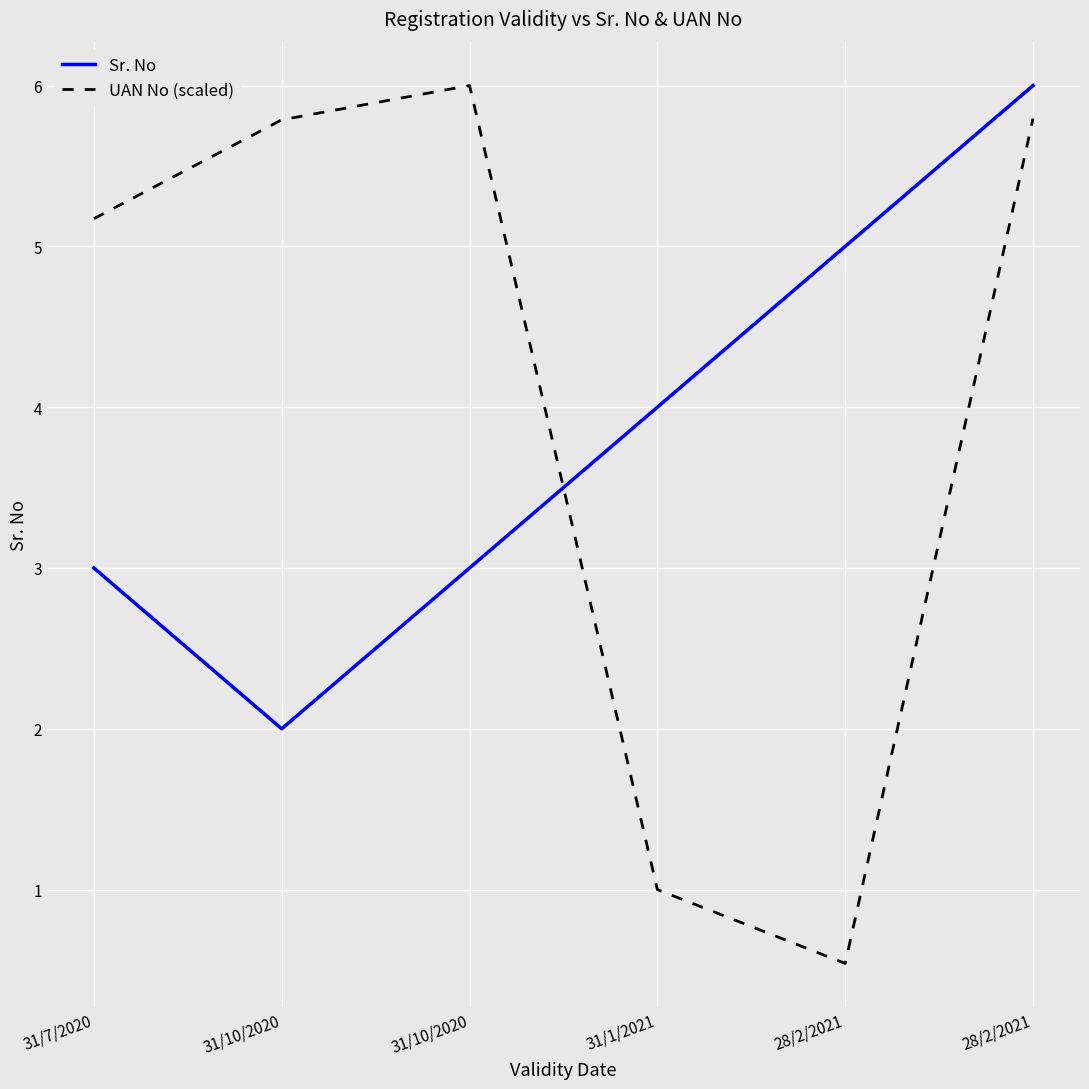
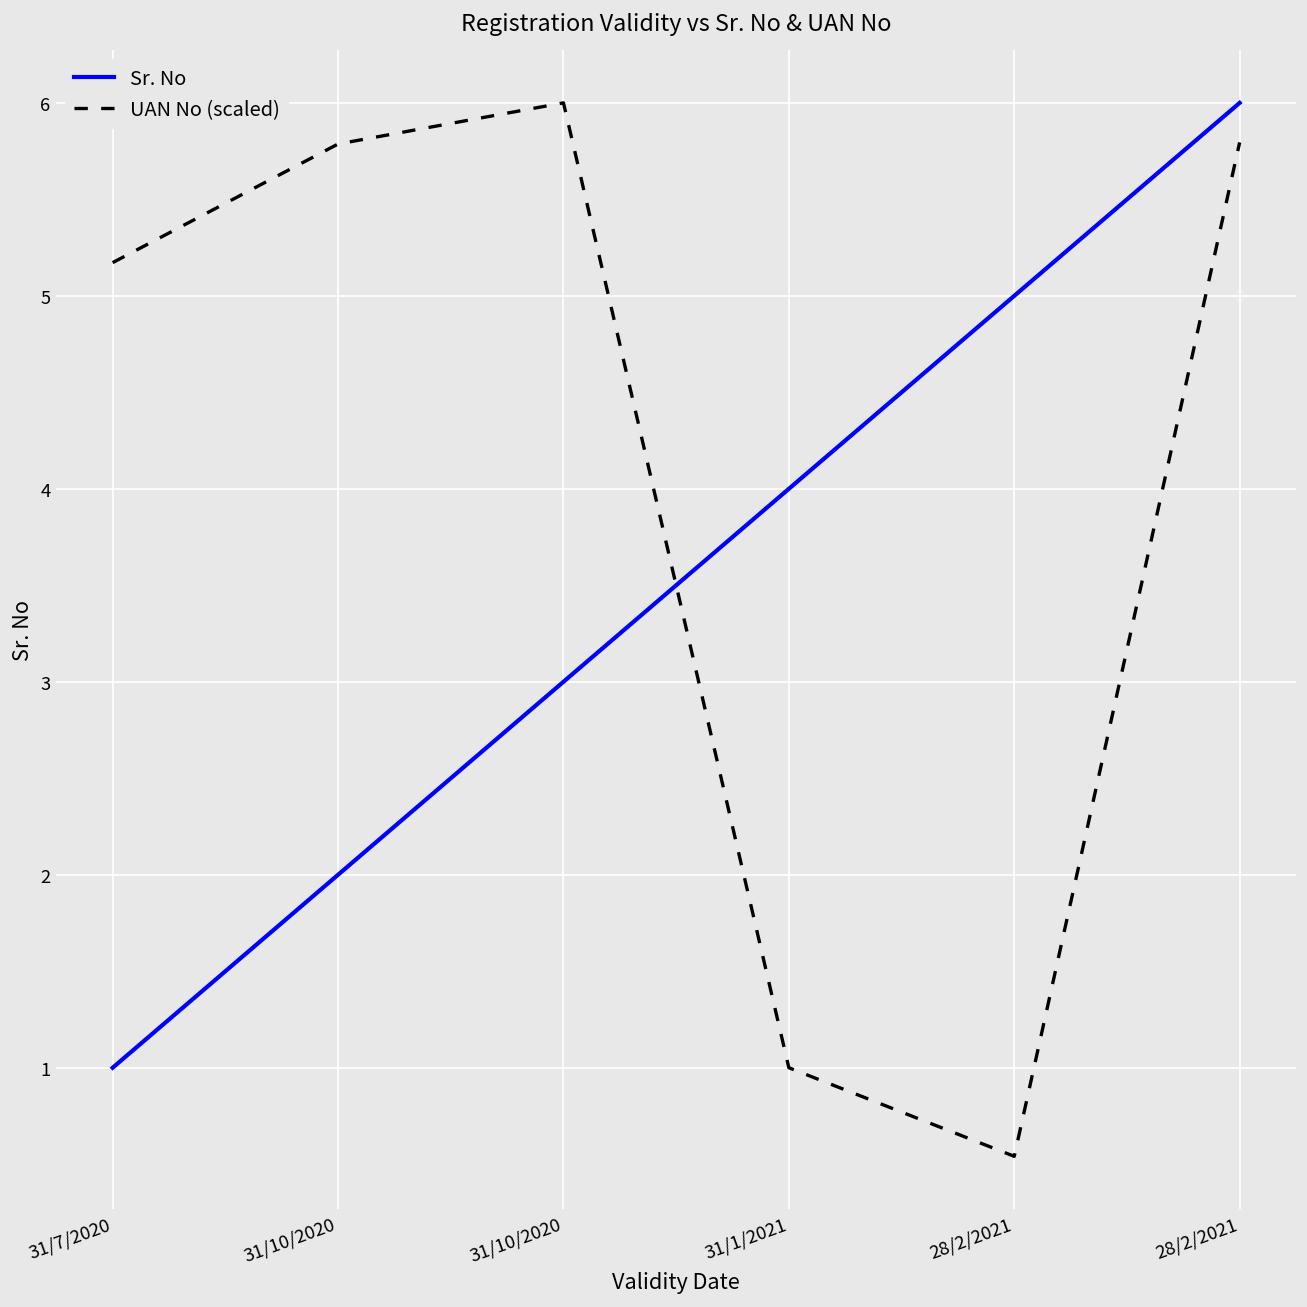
  {
    "Sr. No": {
-     "31/7/2020": 3,
+     "31/7/2020": 1,
      "31/1/2021": 4
    },
    "UAN No (scaled)": {
      "31/7/2020": 5.17,
      "31/1/2021": 1
    }
  }
